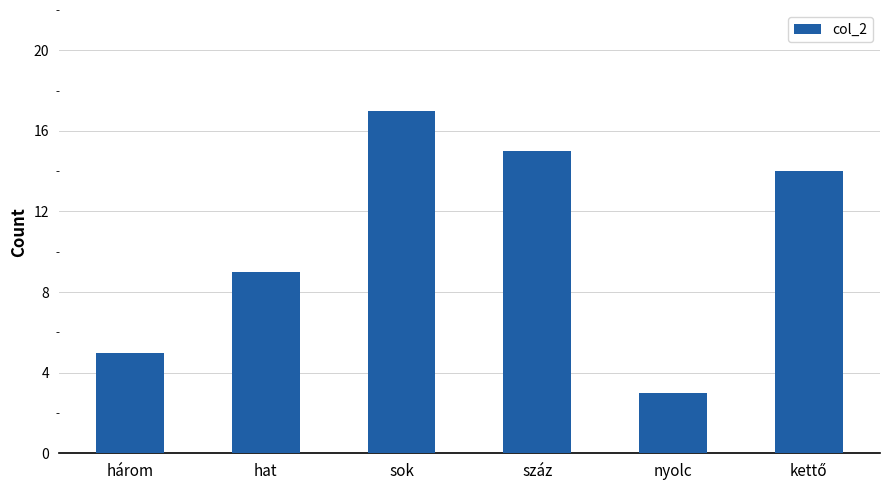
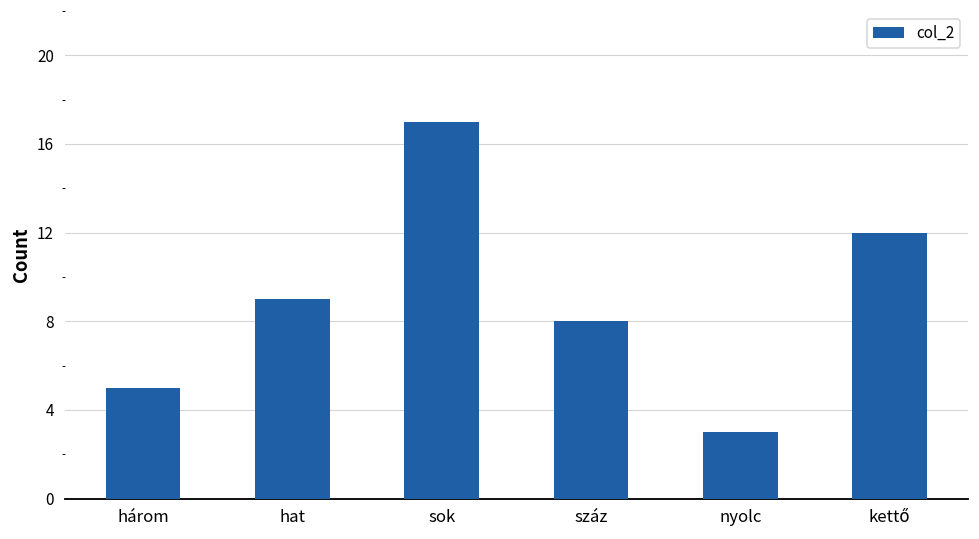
  {
    "három": 5,
    "hat": 9,
    "sok": 17,
-   "száz": 15,
+   "száz": 8,
    "nyolc": 3,
-   "kettő": 14
+   "kettő": 12
  }
